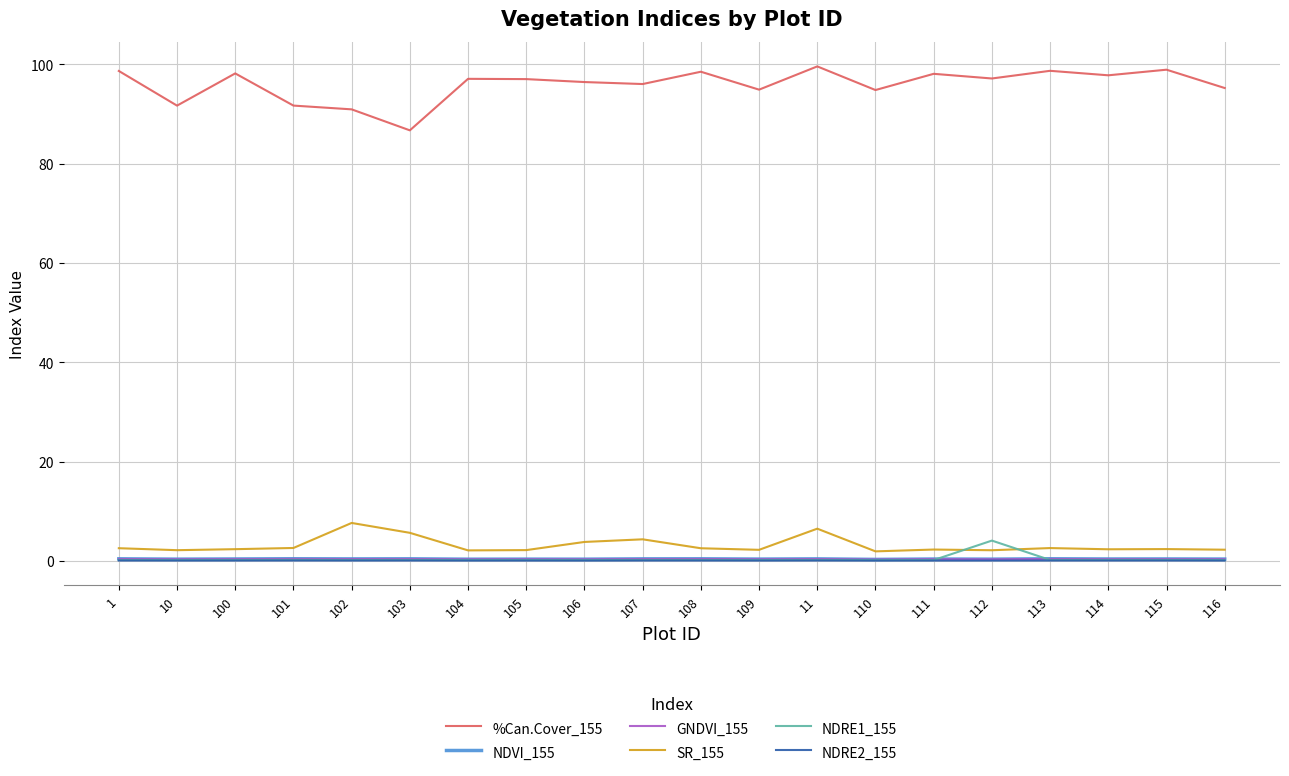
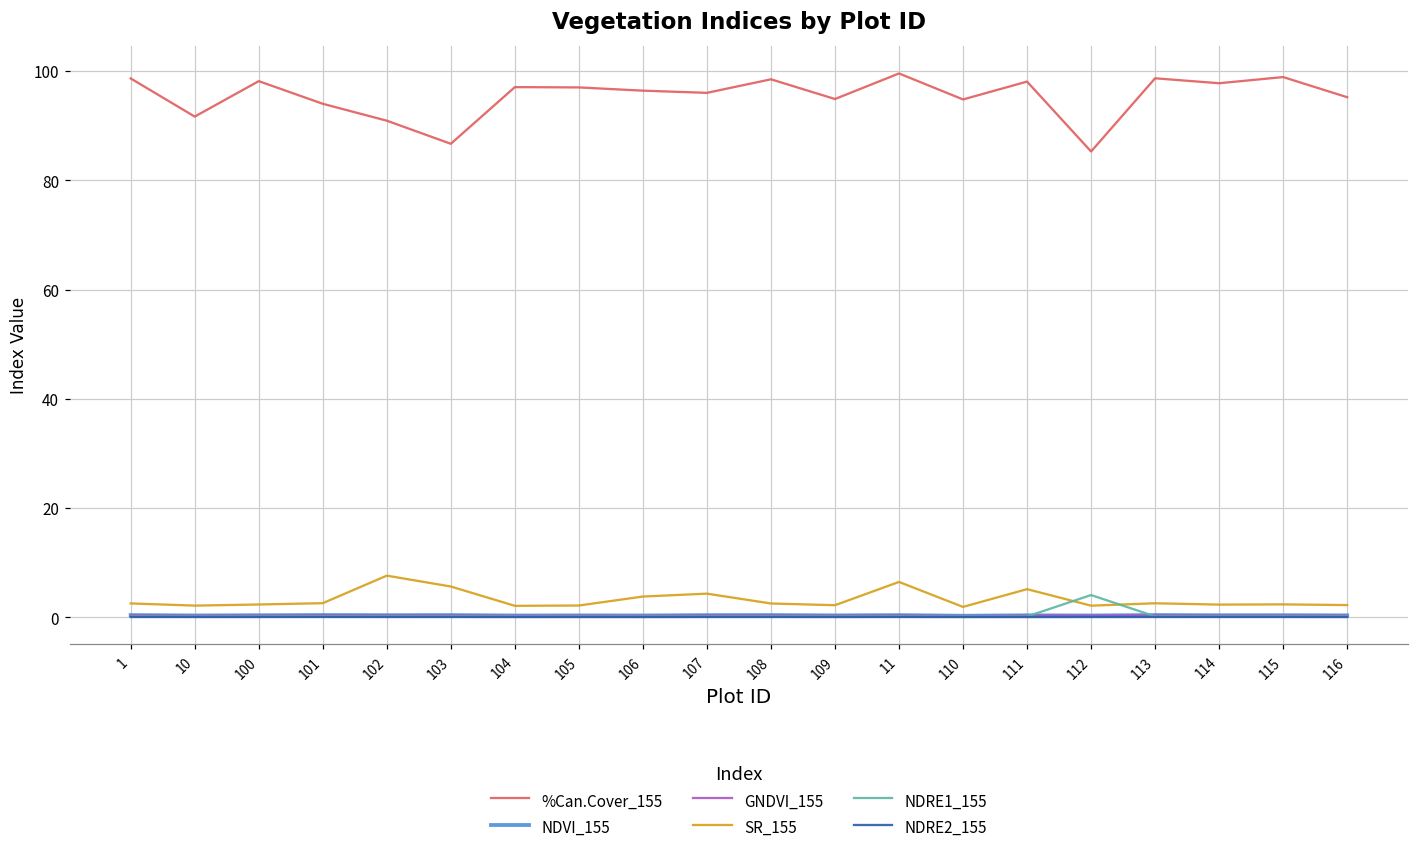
  {
    "%Can.Cover_155": {
      "1": 99,
      "10": 92,
      "100": 98,
-     "101": 92,
+     "101": 94,
      "102": 91,
      "103": 87,
      "104": 97,
      "105": 97,
      "106": 96,
      "107": 96,
      "108": 98,
      "109": 95,
      "11": 100,
      "110": 95,
      "111": 98,
-     "112": 97,
+     "112": 85,
      "113": 99,
      "114": 98,
      "115": 99,
      "116": 95
    },
    "SR_155": {
      "1": 3,
      "10": 2,
      "100": 2,
      "101": 3,
      "102": 8,
      "103": 6,
      "104": 2,
      "105": 2,
      "106": 4,
      "107": 4,
      "108": 3,
      "109": 2,
      "11": 7,
      "110": 2,
-     "111": 2,
+     "111": 5,
      "112": 2,
      "113": 3,
      "114": 2,
      "115": 2,
      "116": 2
    },
    "NDRE1_155": {
      "112": 4
    }
  }
